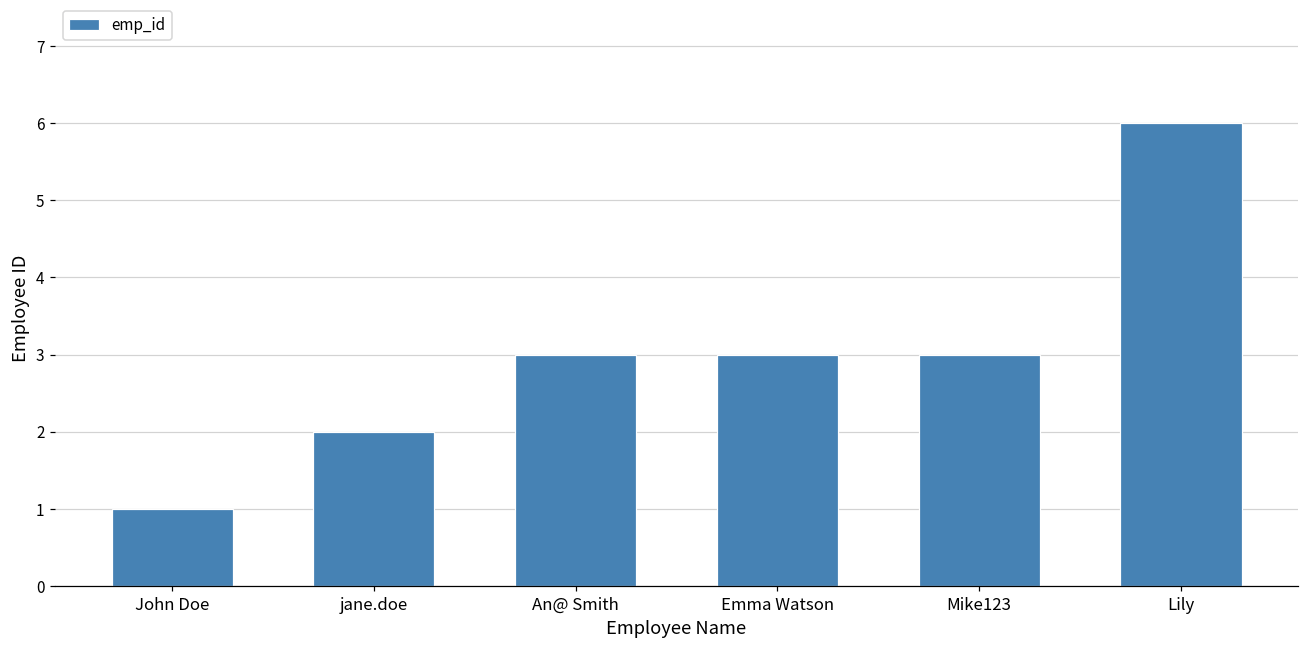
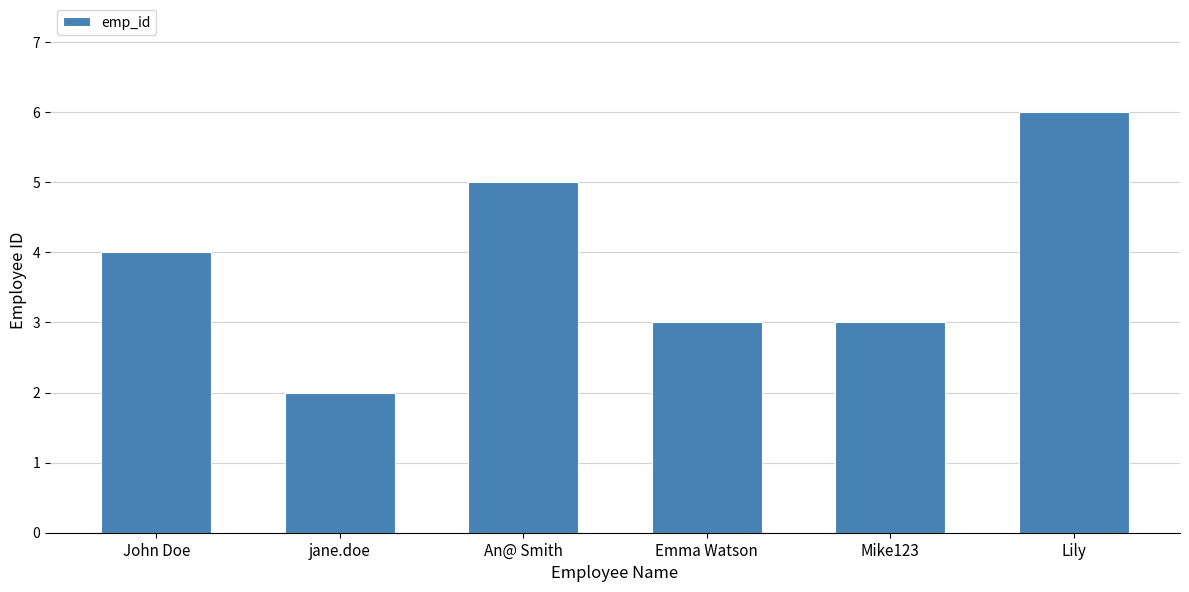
  {
-   "John Doe": 1,
+   "John Doe": 4,
    "jane.doe": 2,
-   "An@ Smith": 3,
+   "An@ Smith": 5,
    "Emma Watson": 3,
    "Mike123": 3,
    "Lily": 6
  }
